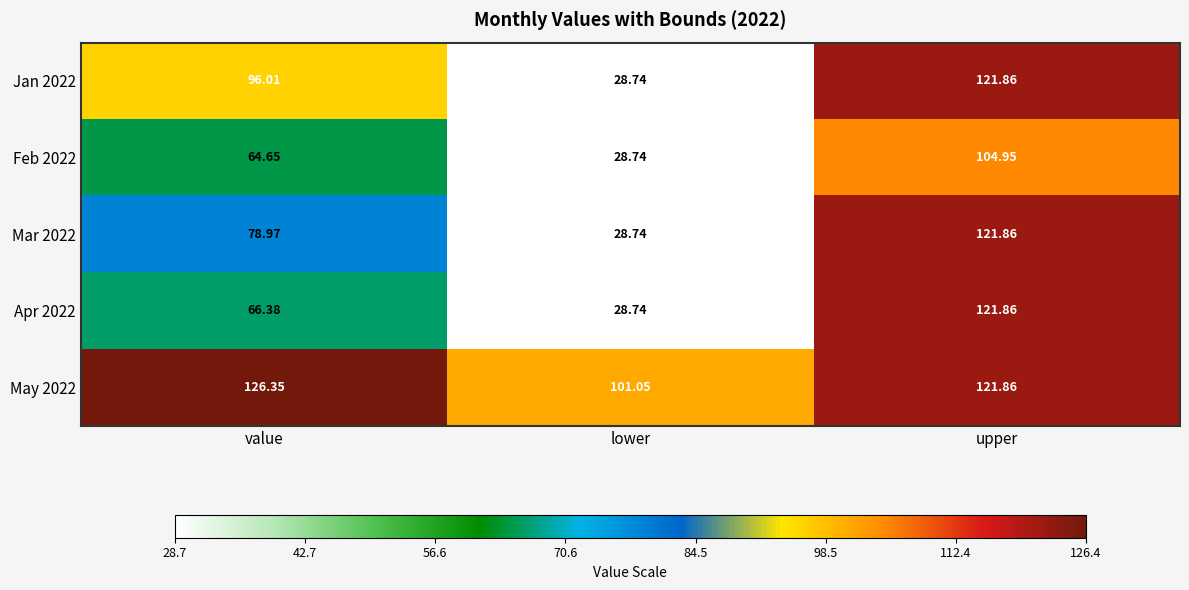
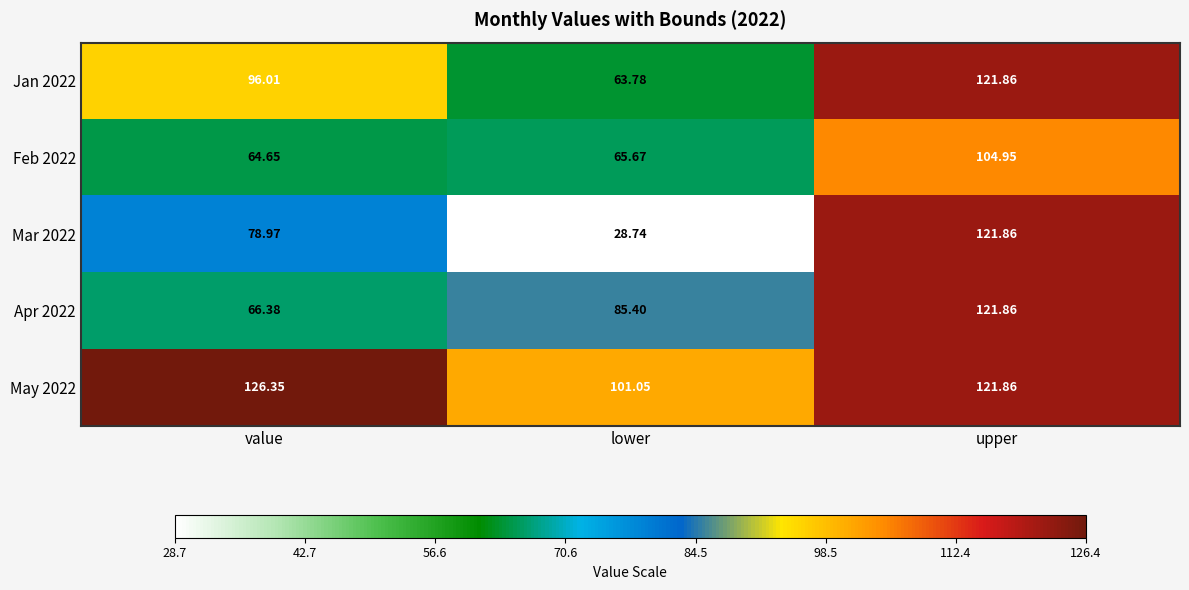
  {
    "Jan 2022": {
      "value": 96.01,
-     "lower": 28.74,
+     "lower": 63.78,
      "upper": 121.86
    },
    "Feb 2022": {
      "value": 64.65,
-     "lower": 28.74,
+     "lower": 65.67,
      "upper": 104.95
    },
    "Mar 2022": {
      "value": 78.97,
      "lower": 28.74,
      "upper": 121.86
    },
    "Apr 2022": {
      "value": 66.38,
-     "lower": 28.74,
+     "lower": 85.40,
      "upper": 121.86
    },
    "May 2022": {
      "value": 126.35,
      "lower": 101.05,
      "upper": 121.86
    }
  }
